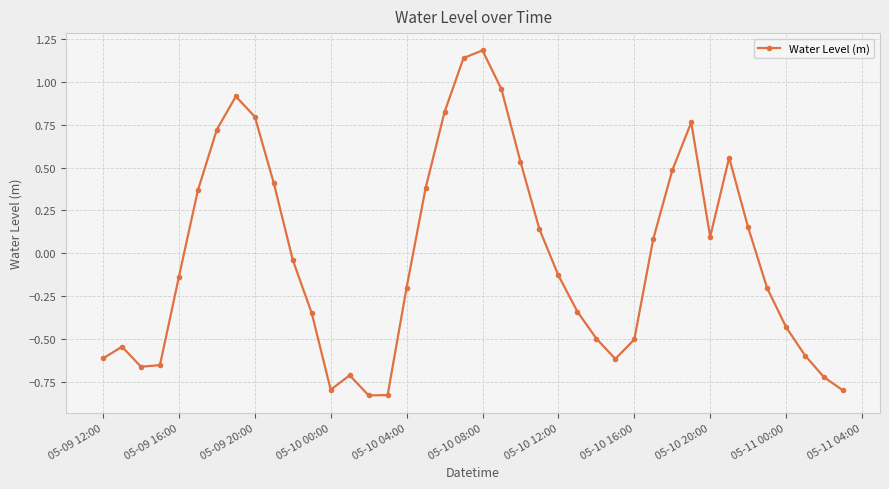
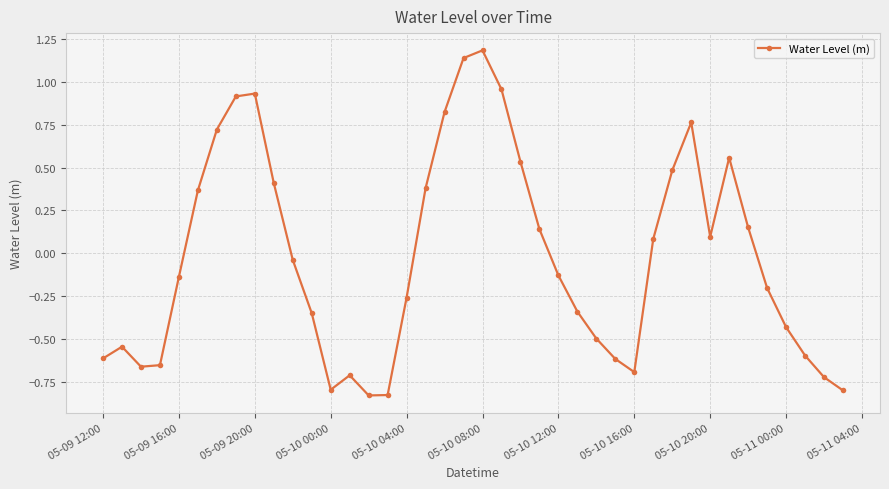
  {
    "05-09 12:00": -0.61,
    "05-09 16:00": -0.14,
-   "05-09 20:00": 0.80,
+   "05-09 20:00": 0.93,
    "05-10 00:00": -0.79,
-   "05-10 04:00": -0.20,
+   "05-10 04:00": -0.26,
    "05-10 08:00": 1.18,
    "05-10 12:00": -0.13,
-   "05-10 16:00": -0.50,
+   "05-10 16:00": -0.69,
    "05-10 20:00": 0.10,
    "05-11 00:00": -0.43
  }
